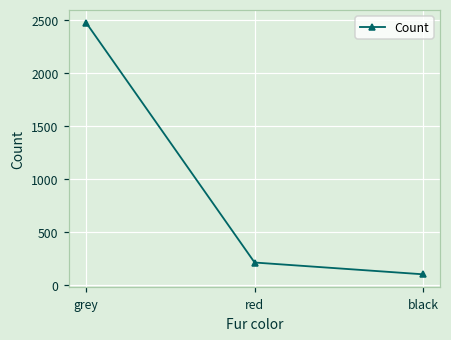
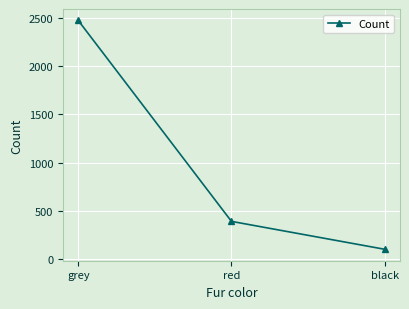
  {
    "grey": 2500,
-   "red": 200,
+   "red": 400,
    "black": 100
  }
